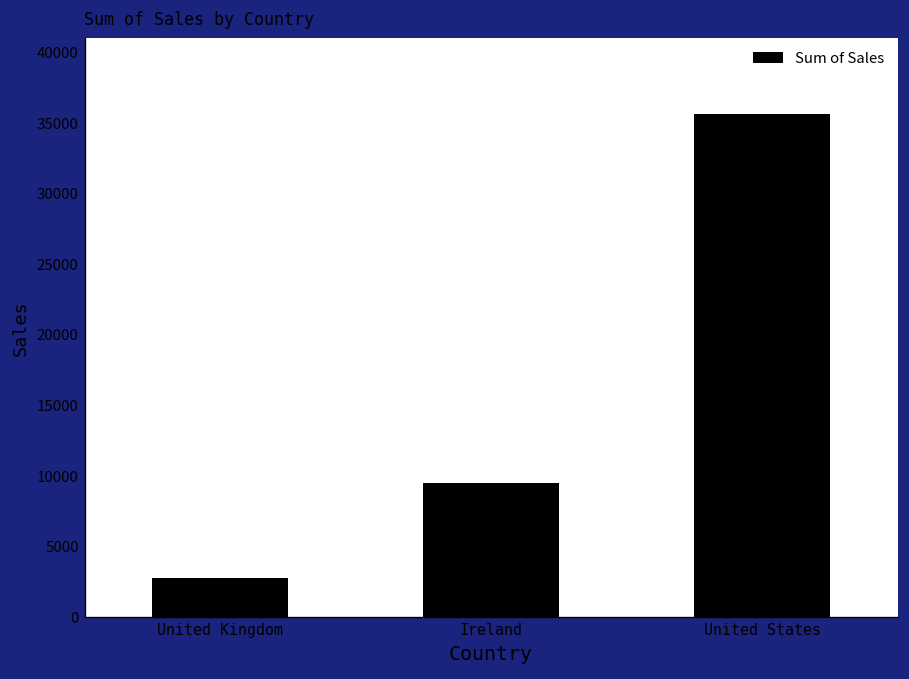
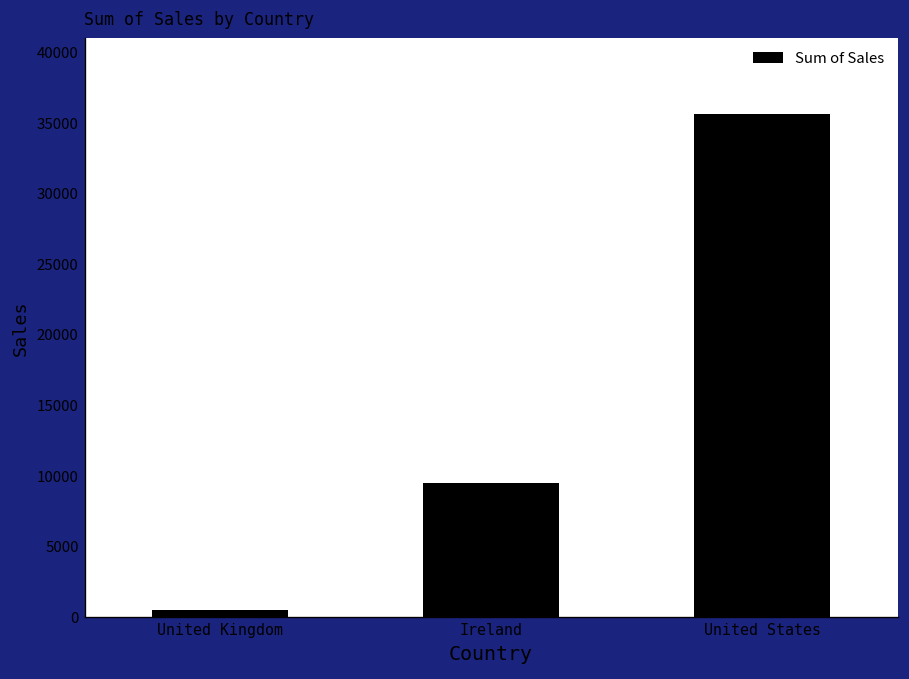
  {
-   "United Kingdom": 2800,
+   "United Kingdom": 500,
    "Ireland": 9500,
    "United States": 35600
  }
